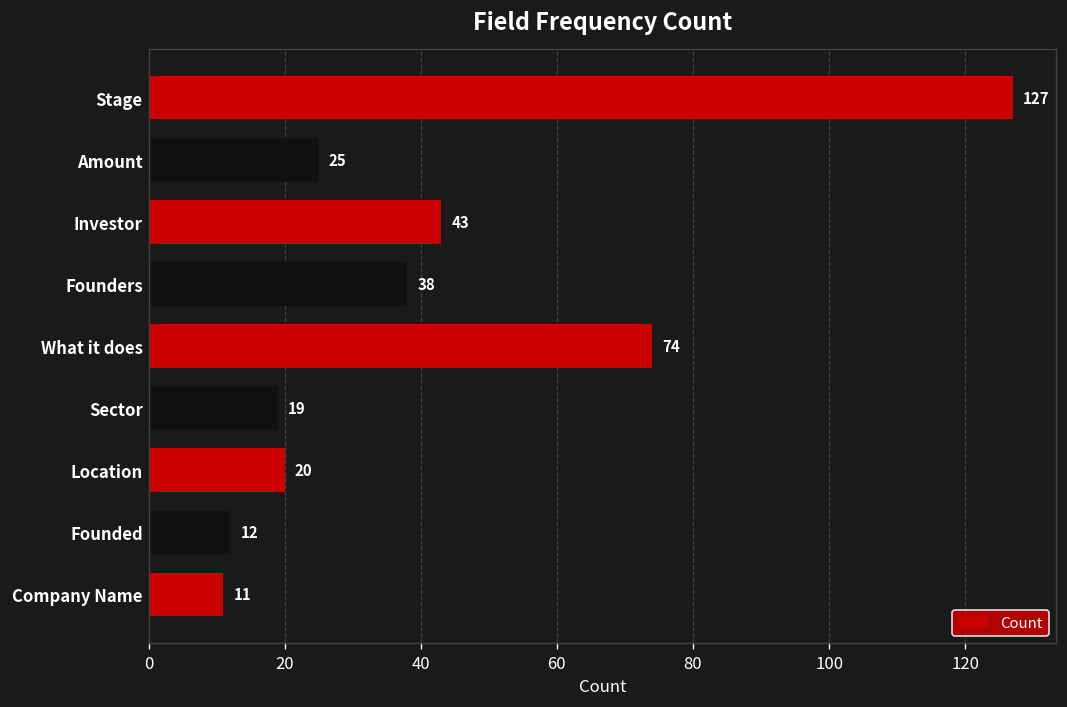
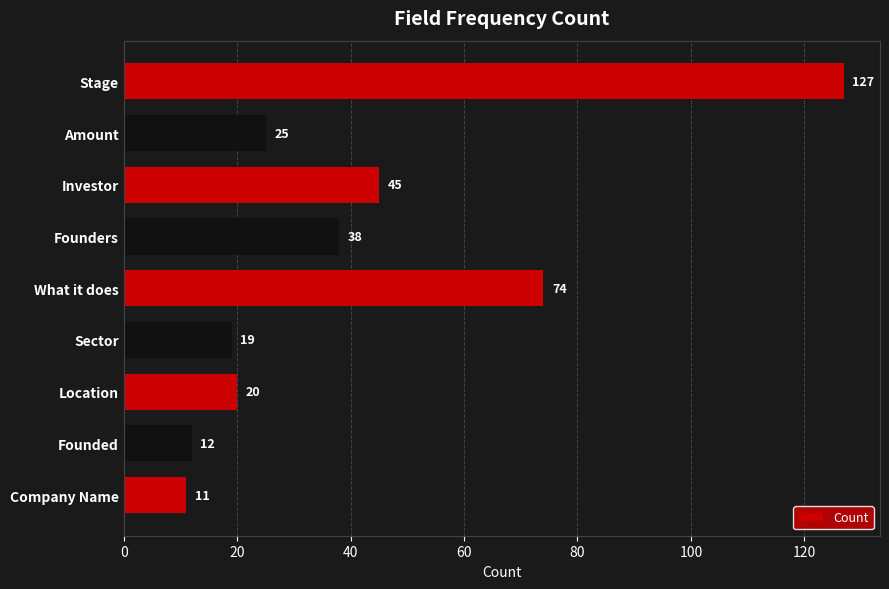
  {
    "Stage": 127,
    "Amount": 25,
-   "Investor": 43,
+   "Investor": 45,
    "Founders": 38,
    "What it does": 74,
    "Sector": 19,
    "Location": 20,
    "Founded": 12,
    "Company Name": 11
  }
